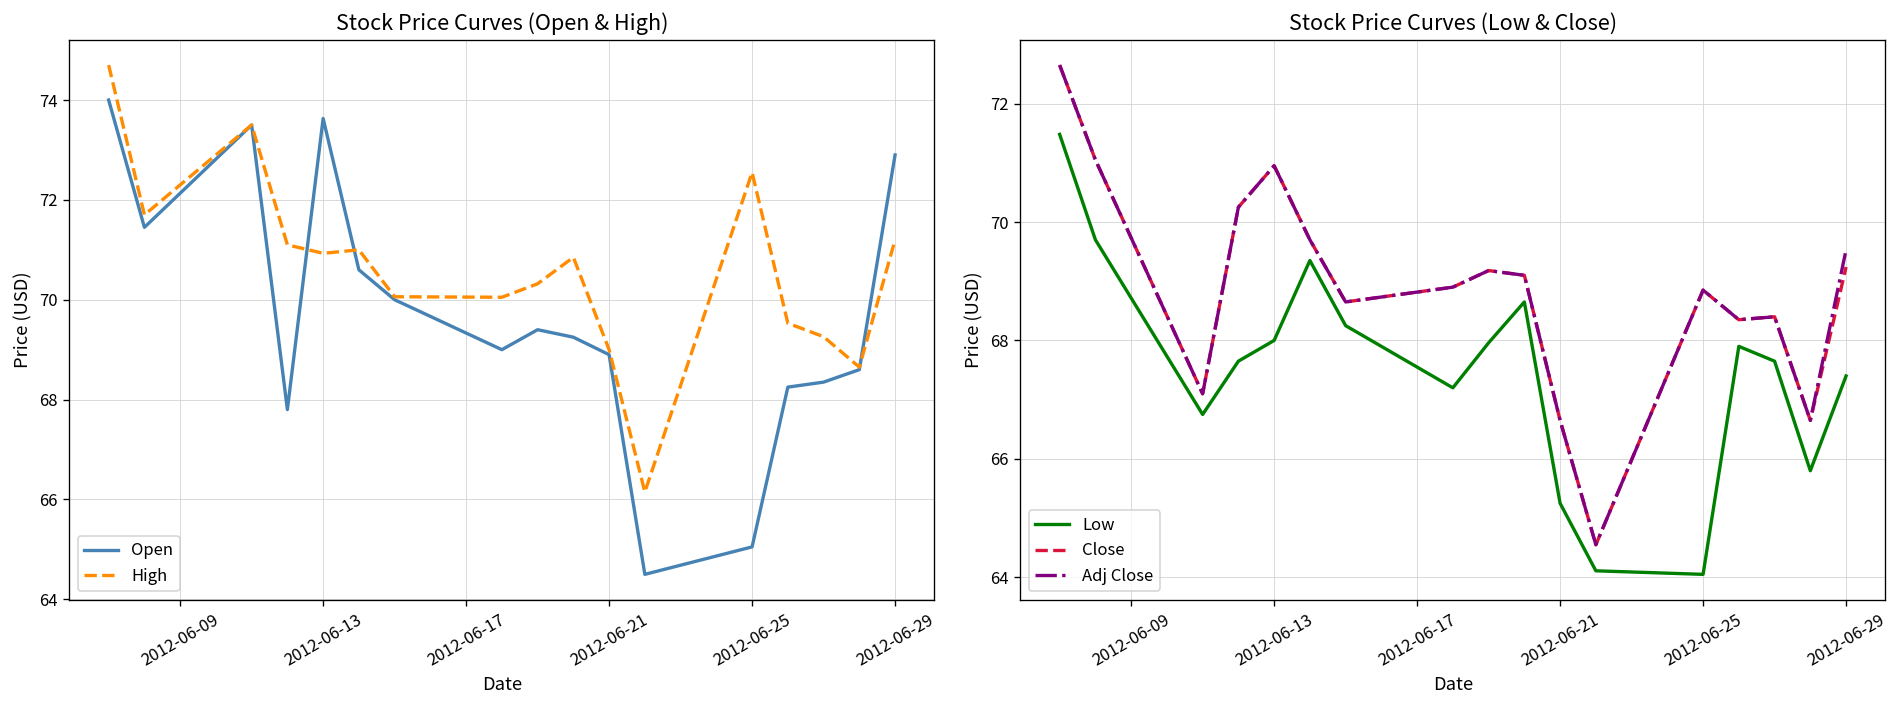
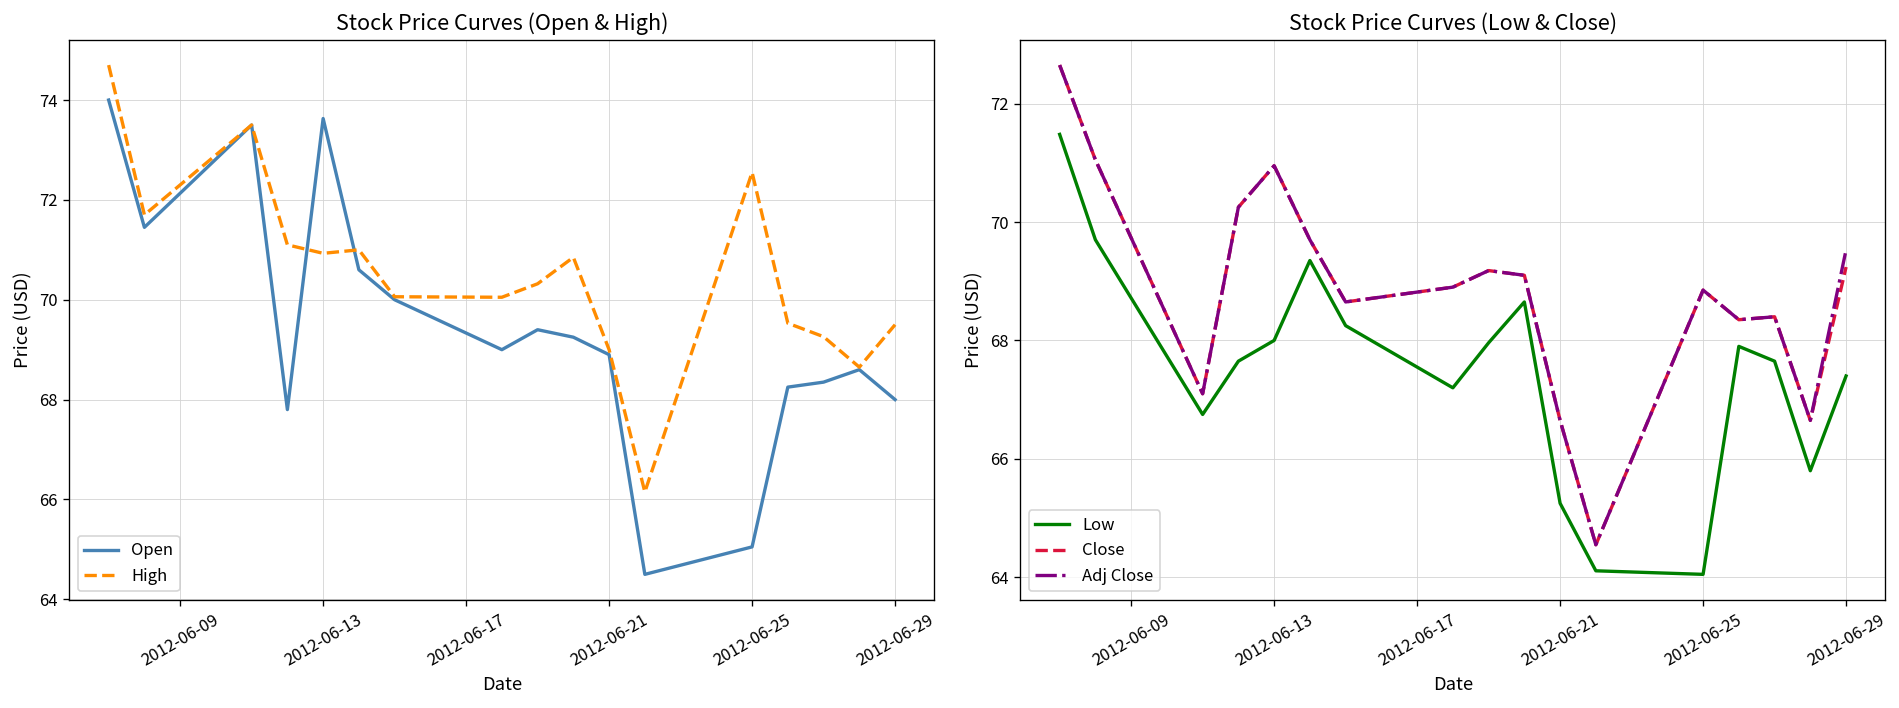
  {
    "Stock Price Curves (Open & High)": {
      "Open": {
        "2012-06-13": 73.6,
        "2012-06-21": 68.9,
        "2012-06-25": 65.1,
-       "2012-06-29": 72.9
+       "2012-06-29": 68.0
      },
      "High": {
        "2012-06-13": 70.9,
        "2012-06-21": 69.0,
        "2012-06-25": 72.6,
-       "2012-06-29": 71.2
+       "2012-06-29": 69.5
      }
    },
    "Stock Price Curves (Low & Close)": {
      "Low": {
        "2012-06-13": 68.0,
        "2012-06-21": 65.3,
        "2012-06-25": 64.1,
        "2012-06-29": 67.4
      },
      "Close": {
        "2012-06-29": 69.2
      },
      "Adj Close": {
        "2012-06-29": 69.5
      }
    }
  }
